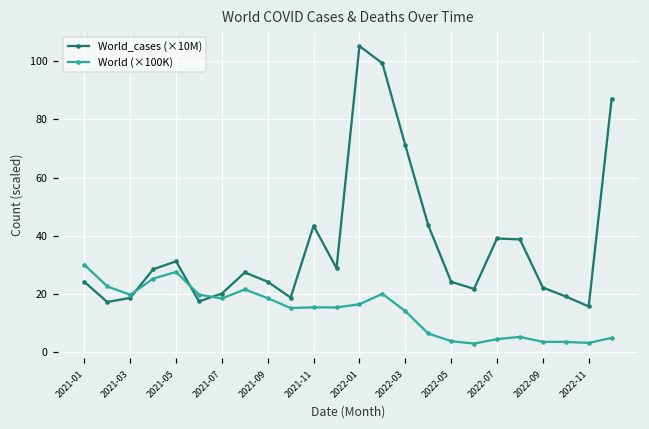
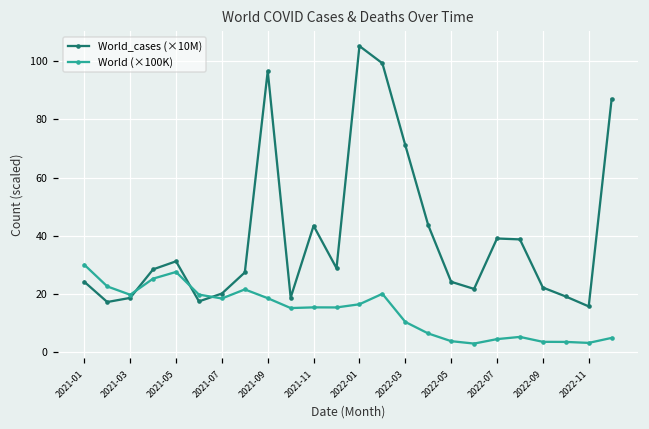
  {
    "World_cases (×10M)": {
      "2021-01": 24,
      "2021-03": 19,
      "2021-05": 31,
      "2021-07": 20,
-     "2021-09": 24,
+     "2021-09": 97,
      "2021-11": 43,
      "2022-01": 105,
      "2022-03": 71,
      "2022-05": 24,
      "2022-07": 39,
      "2022-09": 22,
      "2022-11": 16
    },
    "World (×100K)": {
      "2021-01": 30,
      "2021-03": 20,
      "2021-05": 28,
      "2021-07": 18,
      "2021-09": 18,
      "2021-11": 15,
      "2022-01": 16,
-     "2022-03": 14,
+     "2022-03": 10,
      "2022-05": 4,
      "2022-07": 4,
      "2022-09": 3,
      "2022-11": 3
    }
  }
